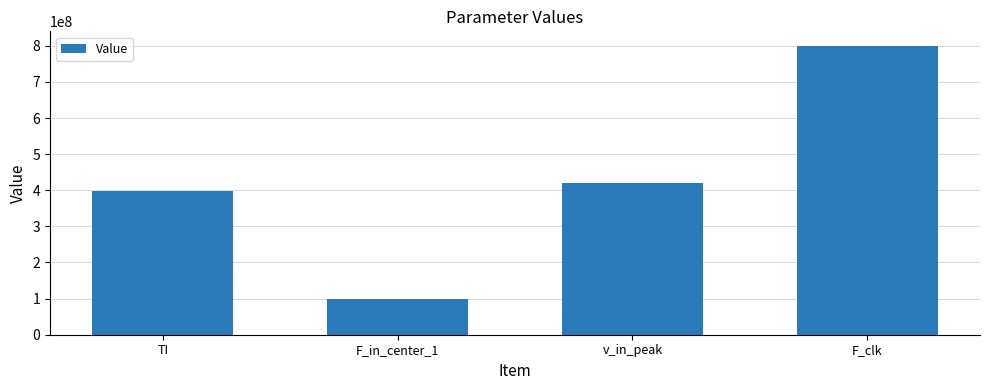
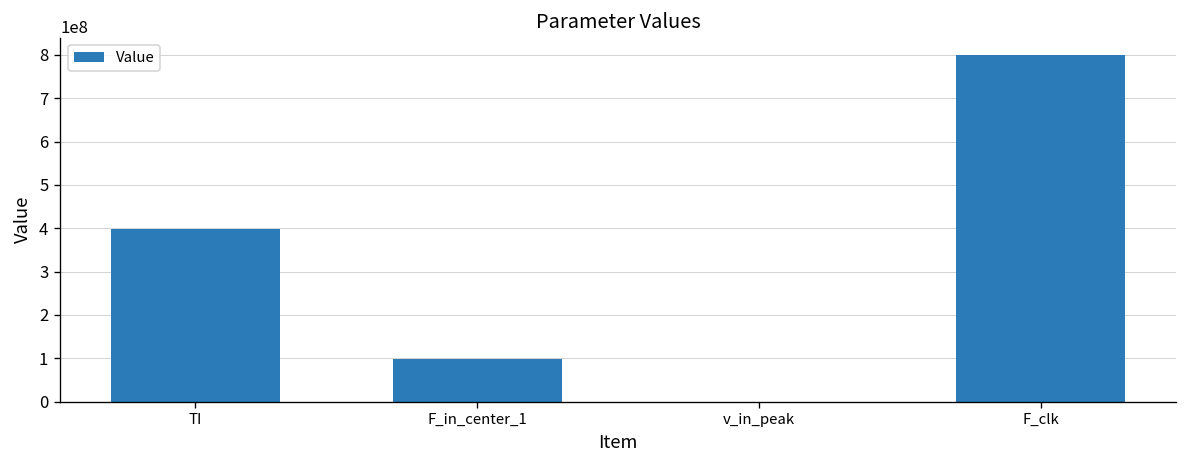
  {
    "TI": 400000000,
    "F_in_center_1": 100000000,
-   "v_in_peak": 420000000,
+   "v_in_peak": 0,
    "F_clk": 800000000
  }
